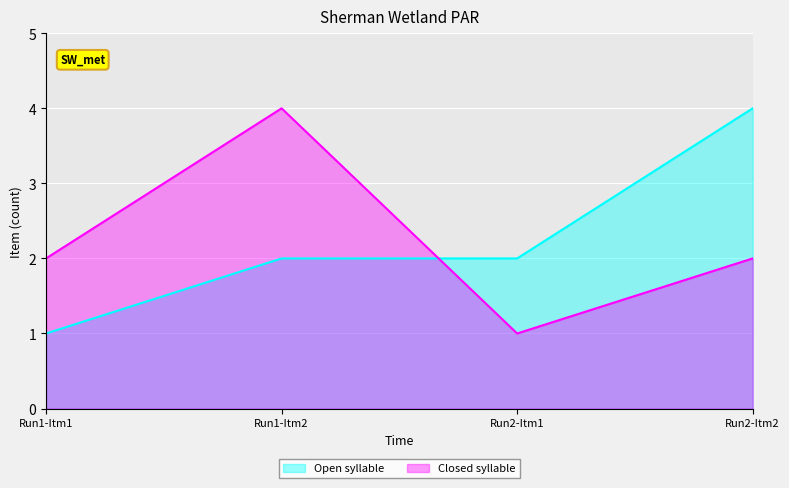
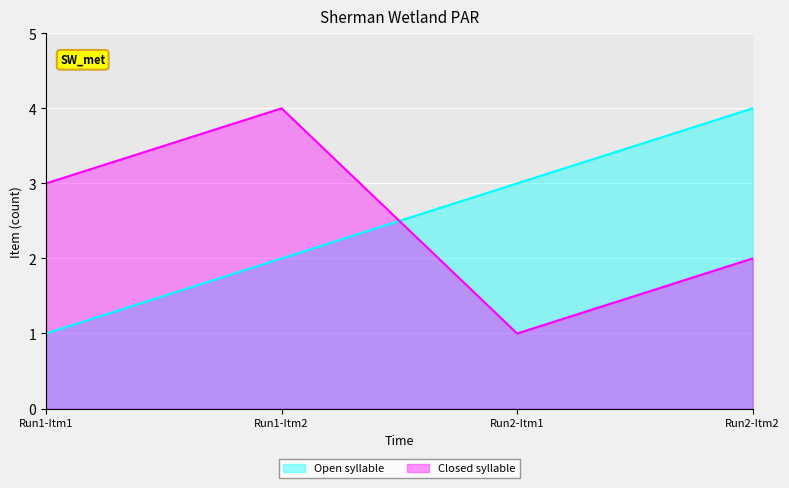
  {
    "Open syllable": {
      "Run1-Itm1": 1,
      "Run1-Itm2": 2,
-     "Run2-Itm1": 2,
+     "Run2-Itm1": 3,
      "Run2-Itm2": 4
    },
    "Closed syllable": {
-     "Run1-Itm1": 2,
+     "Run1-Itm1": 3,
      "Run1-Itm2": 4,
      "Run2-Itm1": 1,
      "Run2-Itm2": 2
    }
  }
